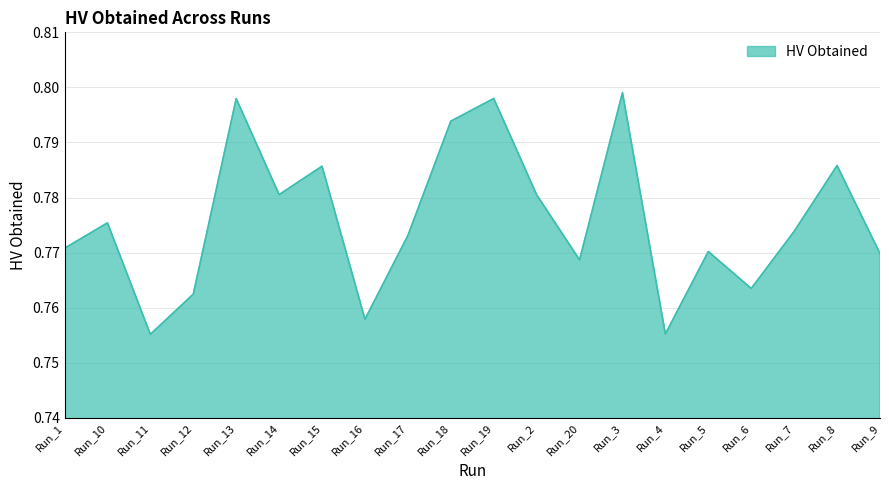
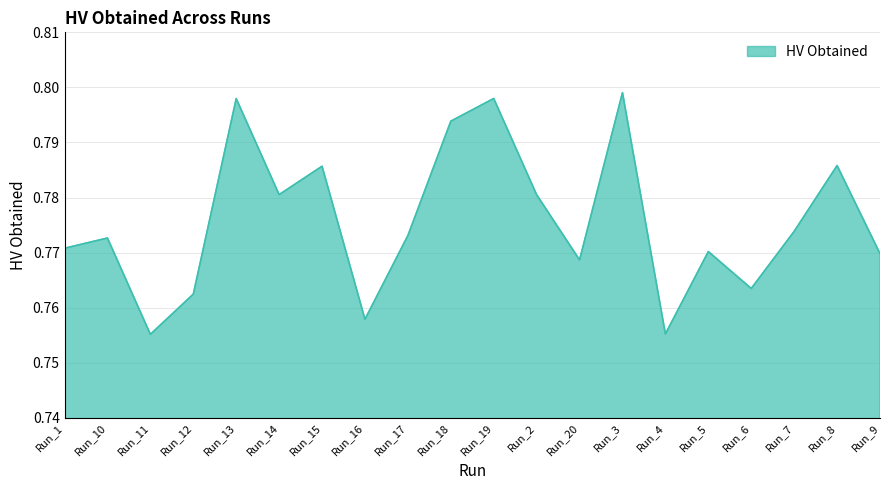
  {
    "Run_1": 0.771,
-   "Run_10": 0.775,
+   "Run_10": 0.773,
    "Run_11": 0.755,
    "Run_12": 0.762,
    "Run_13": 0.798,
    "Run_14": 0.781,
    "Run_15": 0.786,
    "Run_16": 0.758,
    "Run_17": 0.773,
    "Run_18": 0.794,
    "Run_19": 0.798,
    "Run_2": 0.781,
    "Run_20": 0.769,
    "Run_3": 0.799,
    "Run_4": 0.755,
    "Run_5": 0.770,
    "Run_6": 0.763,
    "Run_7": 0.774,
    "Run_8": 0.786,
    "Run_9": 0.770
  }
